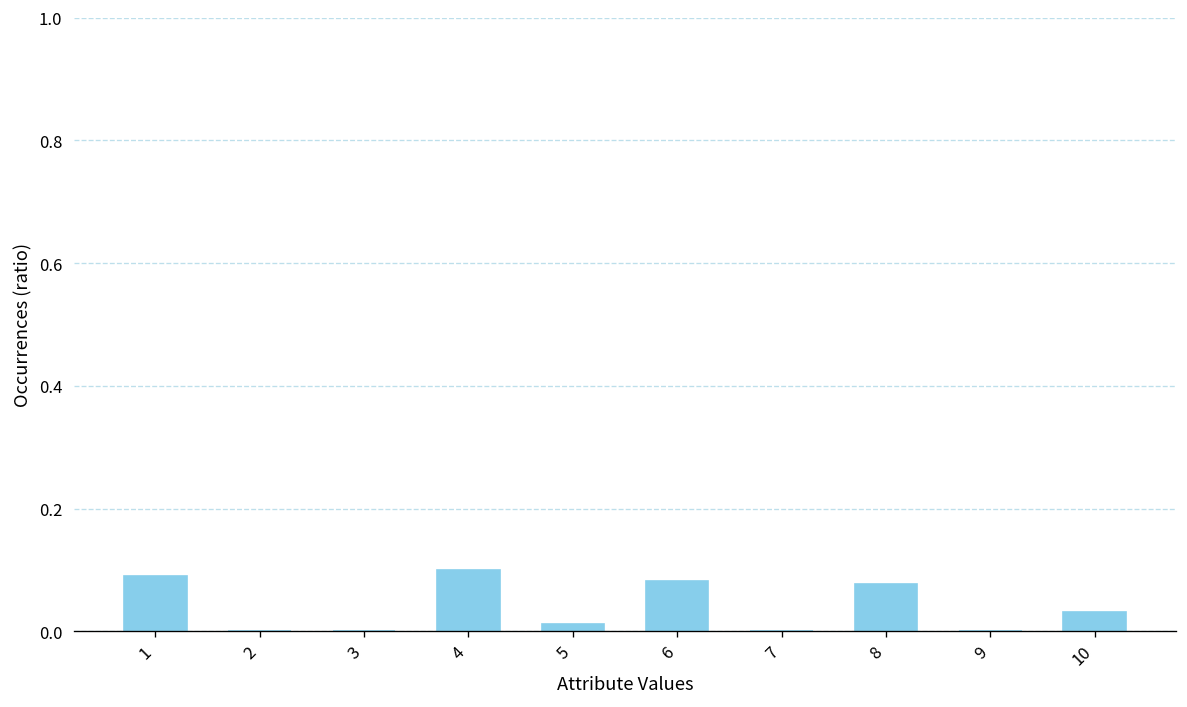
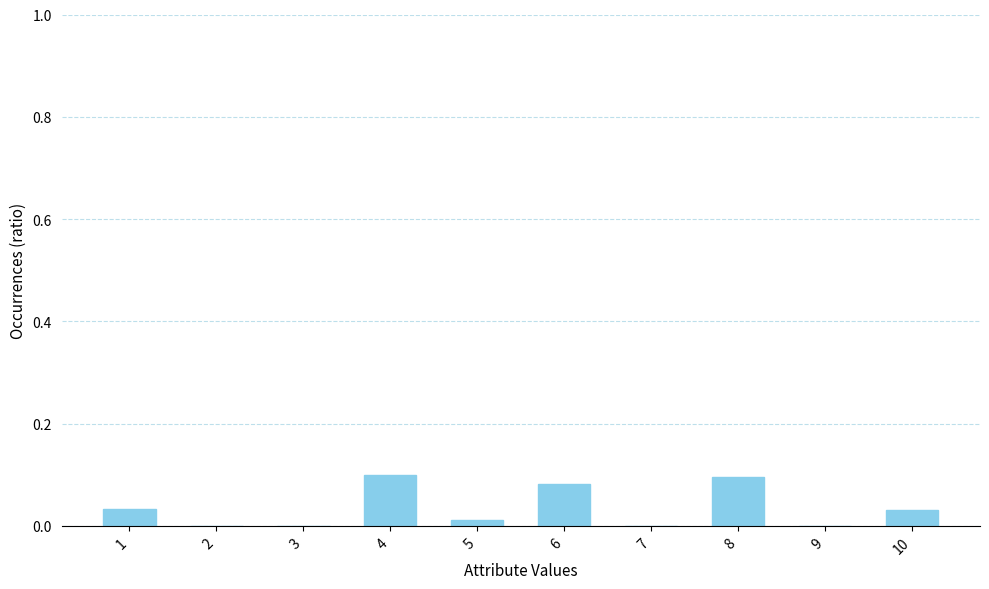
  {
-   "1": 0.09,
+   "1": 0.03,
    "2": 0.00,
    "3": 0.00,
    "4": 0.10,
    "5": 0.01,
    "6": 0.08,
    "7": 0.00,
-   "8": 0.08,
+   "8": 0.09,
    "9": 0.00,
    "10": 0.03
  }
